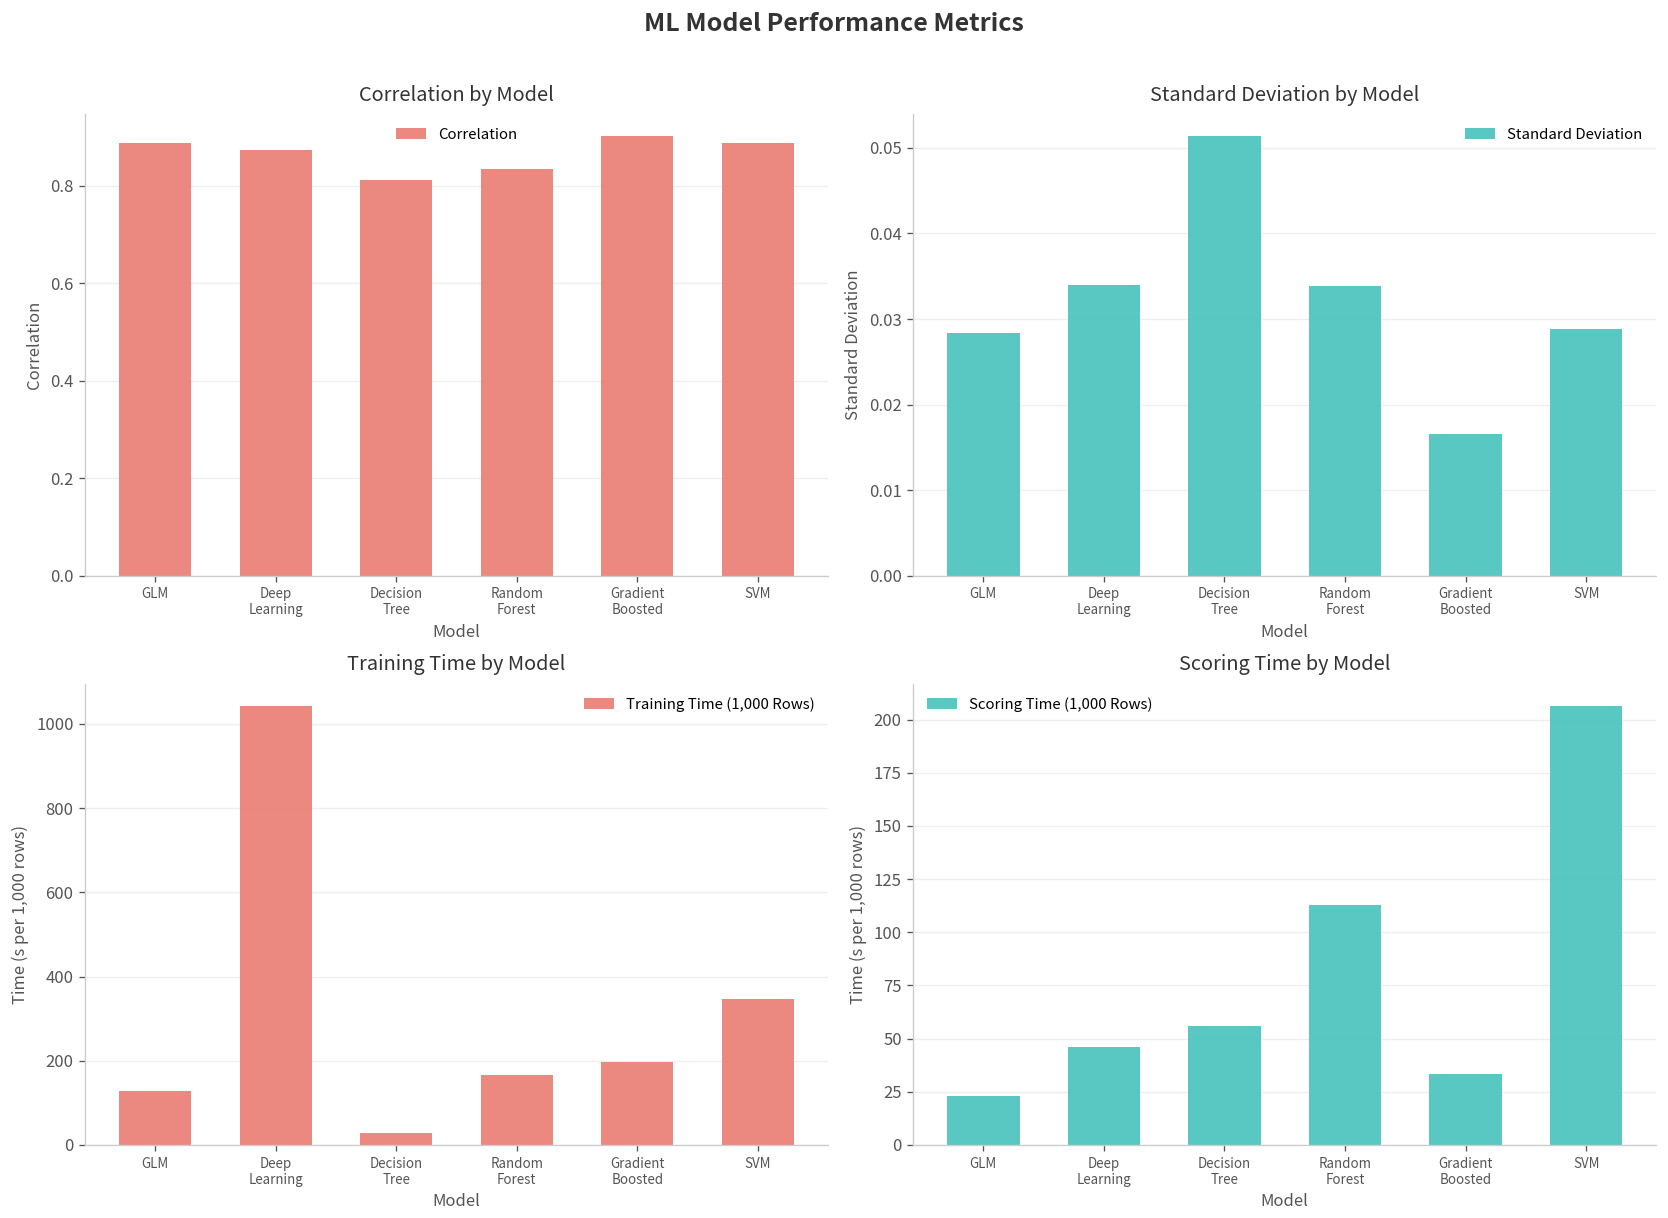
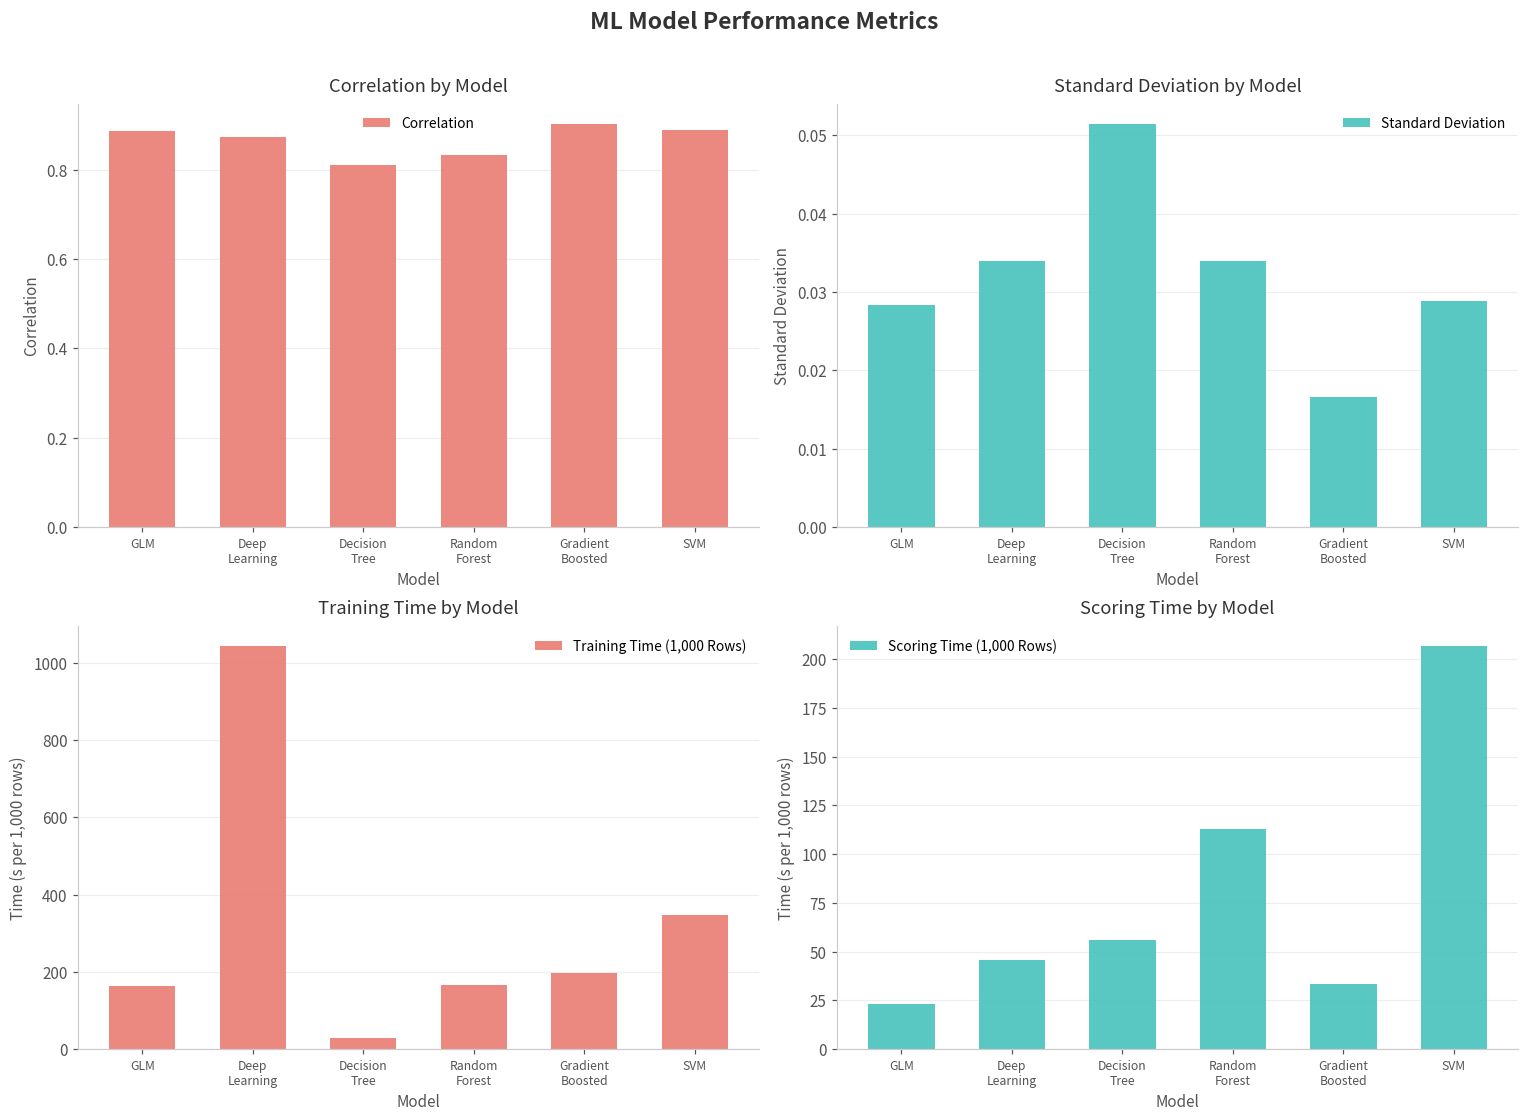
  {
    "Correlation by Model": {
      "GLM": 0.89,
      "Deep Learning": 0.87,
      "Decision Tree": 0.81,
      "Random Forest": 0.83,
      "Gradient Boosted": 0.90,
      "SVM": 0.89
    },
    "Standard Deviation by Model": {
      "GLM": 0.028,
      "Deep Learning": 0.034,
      "Decision Tree": 0.051,
      "Random Forest": 0.034,
      "Gradient Boosted": 0.017,
      "SVM": 0.029
    },
    "Training Time by Model": {
-     "GLM": 130,
+     "GLM": 160,
      "Deep Learning": 1040,
      "Decision Tree": 30,
      "Random Forest": 170,
      "Gradient Boosted": 200,
      "SVM": 350
    },
    "Scoring Time by Model": {
      "GLM": 23,
      "Deep Learning": 46,
      "Decision Tree": 56,
      "Random Forest": 113,
      "Gradient Boosted": 33,
      "SVM": 207
    }
  }
